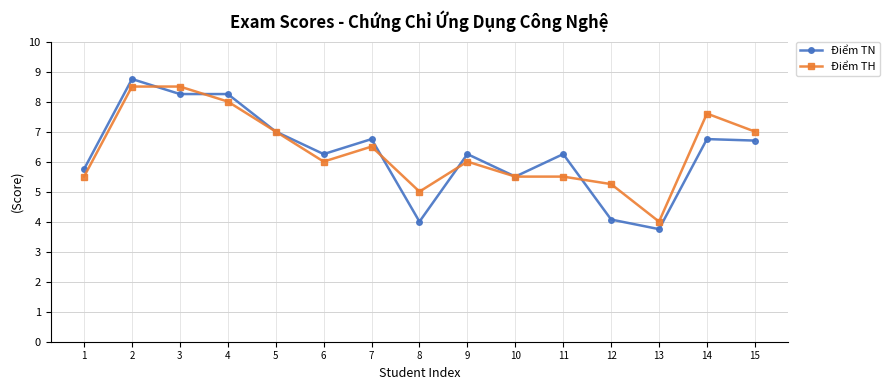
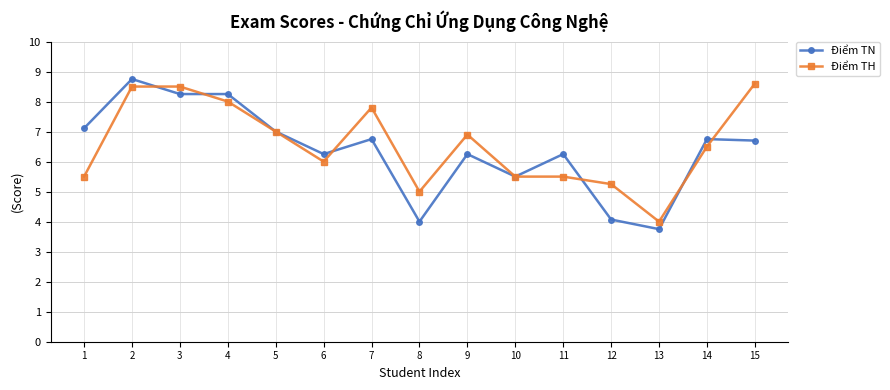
  {
    "Điểm TN": {
-     "1": 5.8,
+     "1": 7.1,
      "2": 8.8,
      "3": 8.3,
      "4": 8.3,
      "6": 6.3,
      "7": 6.8,
      "8": 4.0,
      "9": 6.3,
      "11": 6.3,
      "12": 4.1,
      "13": 3.8,
      "14": 6.8,
      "15": 6.7
    },
    "Điểm TH": {
      "1": 5.5,
      "2": 8.5,
      "3": 8.5,
      "4": 8.0,
      "6": 6.0,
-     "7": 6.5,
+     "7": 7.8,
      "8": 5.0,
-     "9": 6.0,
+     "9": 6.9,
      "11": 5.5,
      "12": 5.3,
      "13": 4.0,
-     "14": 7.6,
-     "15": 7.0
+     "14": 6.5,
+     "15": 8.6
    }
  }
